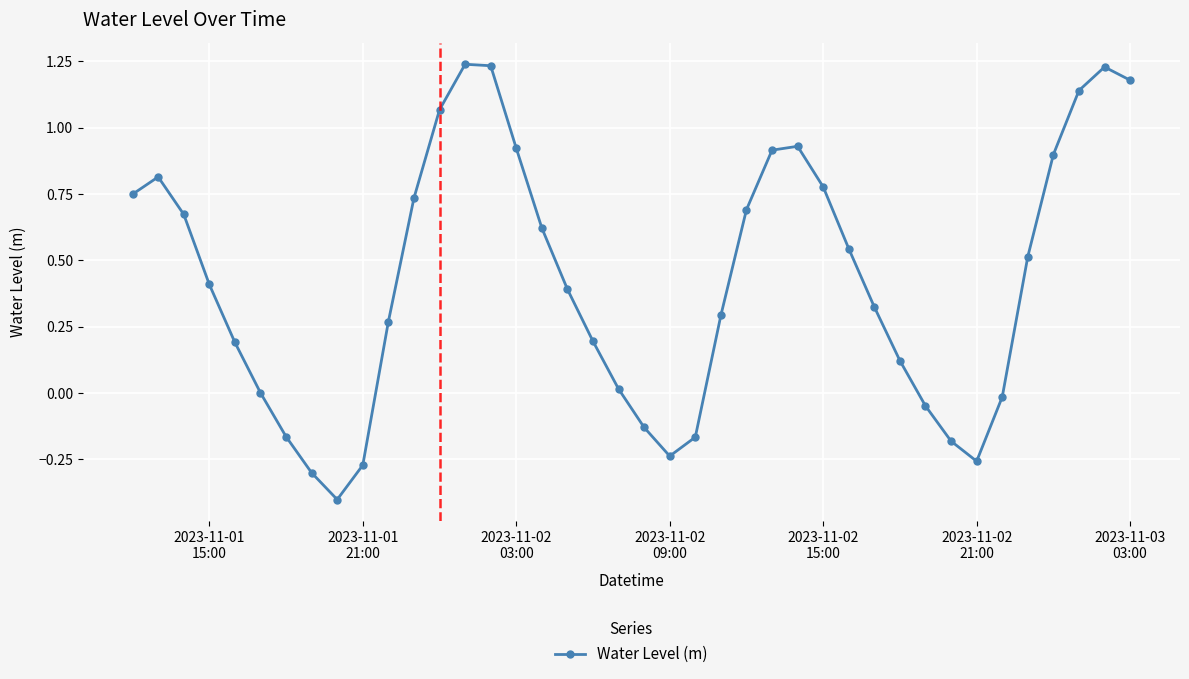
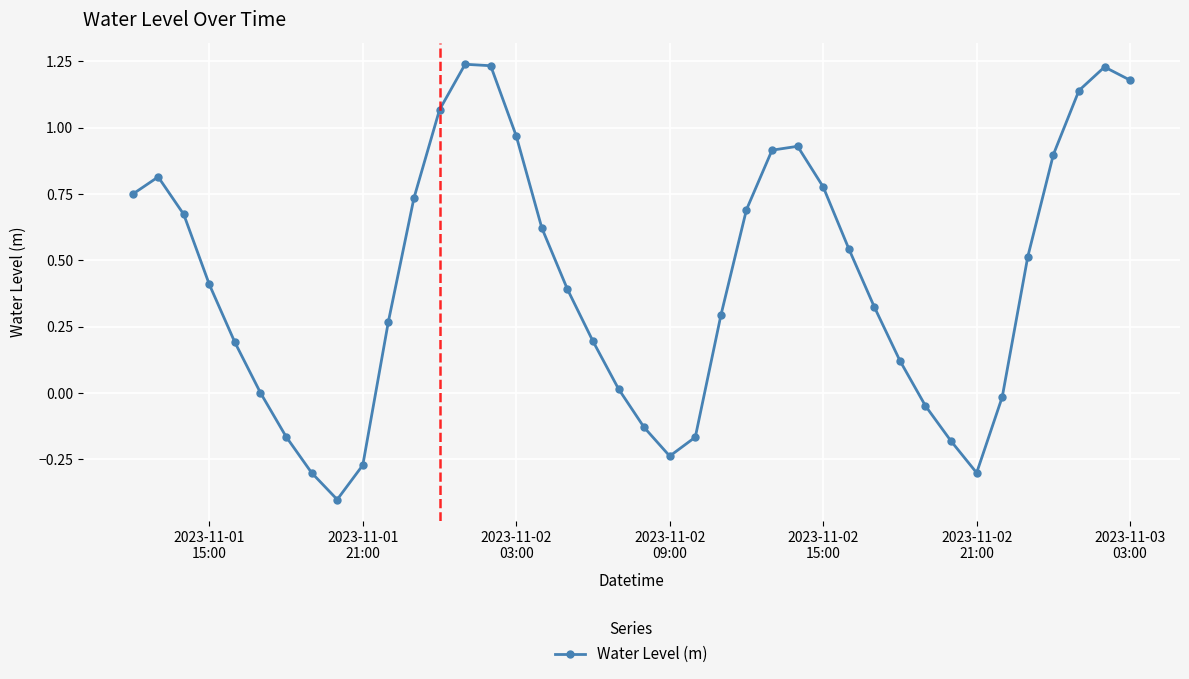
  {
    "2023-11-01 15:00": 0.41,
    "2023-11-01 21:00": -0.27,
-   "2023-11-02 03:00": 0.92,
+   "2023-11-02 03:00": 0.97,
    "2023-11-02 09:00": -0.24,
    "2023-11-02 15:00": 0.78,
-   "2023-11-02 21:00": -0.26,
+   "2023-11-02 21:00": -0.30,
    "2023-11-03 03:00": 1.18
  }
